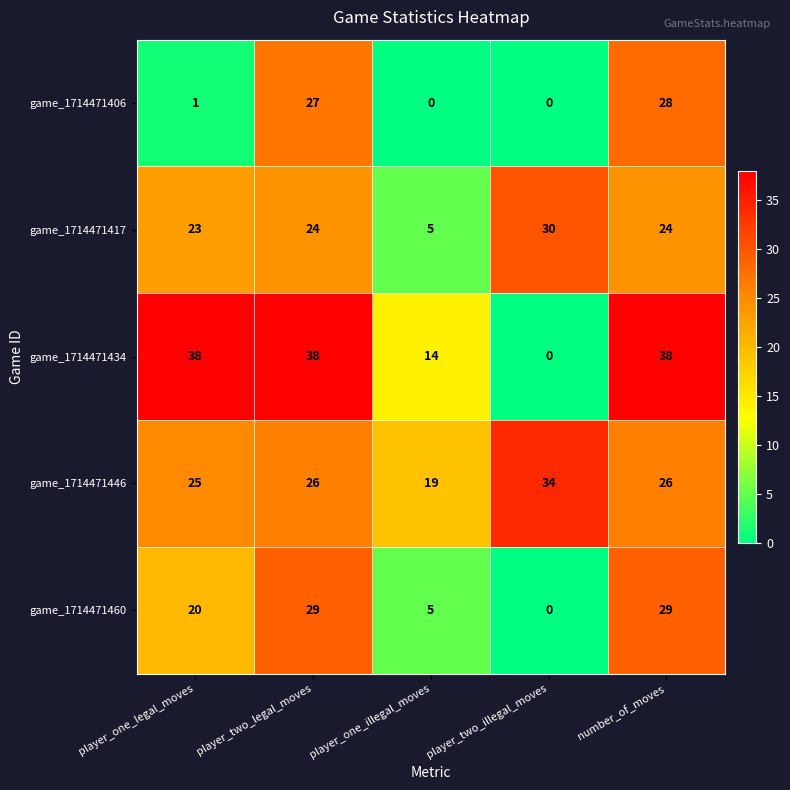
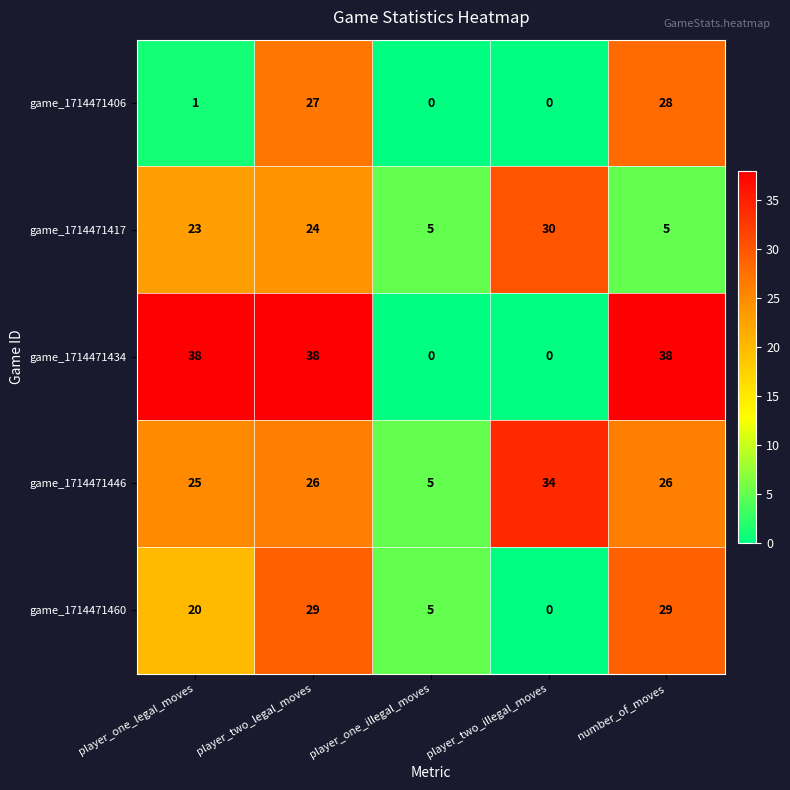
  {
    "game_1714471406": {
      "player_one_legal_moves": 1,
      "player_two_legal_moves": 27,
      "player_one_illegal_moves": 0,
      "player_two_illegal_moves": 0,
      "number_of_moves": 28
    },
    "game_1714471417": {
      "player_one_legal_moves": 23,
      "player_two_legal_moves": 24,
      "player_one_illegal_moves": 5,
      "player_two_illegal_moves": 30,
-     "number_of_moves": 24
+     "number_of_moves": 5
    },
    "game_1714471434": {
      "player_one_legal_moves": 38,
      "player_two_legal_moves": 38,
-     "player_one_illegal_moves": 14,
+     "player_one_illegal_moves": 0,
      "player_two_illegal_moves": 0,
      "number_of_moves": 38
    },
    "game_1714471446": {
      "player_one_legal_moves": 25,
      "player_two_legal_moves": 26,
-     "player_one_illegal_moves": 19,
+     "player_one_illegal_moves": 5,
      "player_two_illegal_moves": 34,
      "number_of_moves": 26
    },
    "game_1714471460": {
      "player_one_legal_moves": 20,
      "player_two_legal_moves": 29,
      "player_one_illegal_moves": 5,
      "player_two_illegal_moves": 0,
      "number_of_moves": 29
    }
  }
